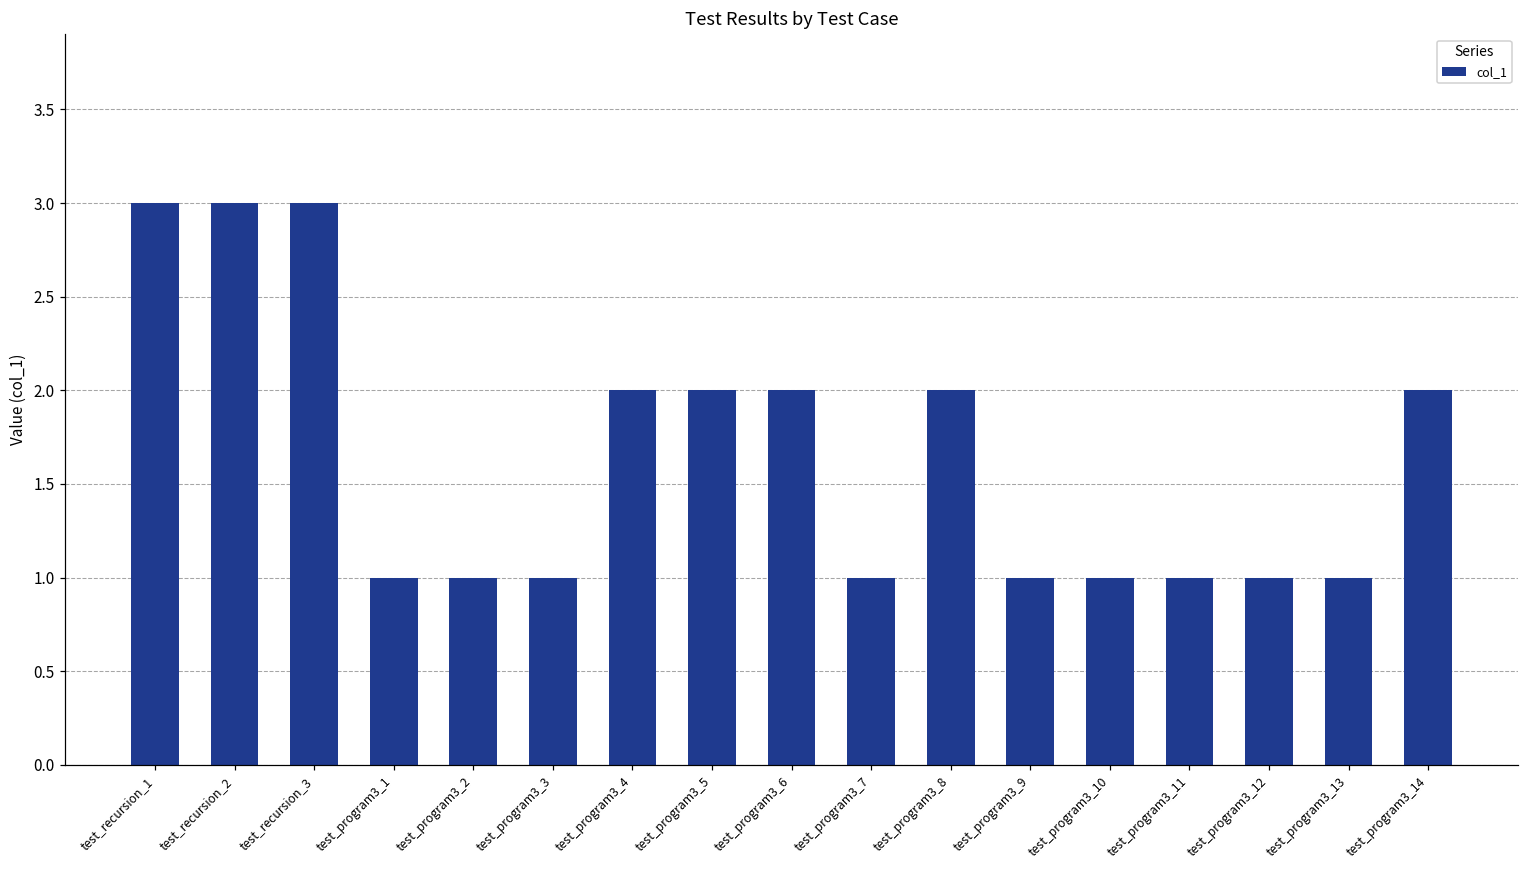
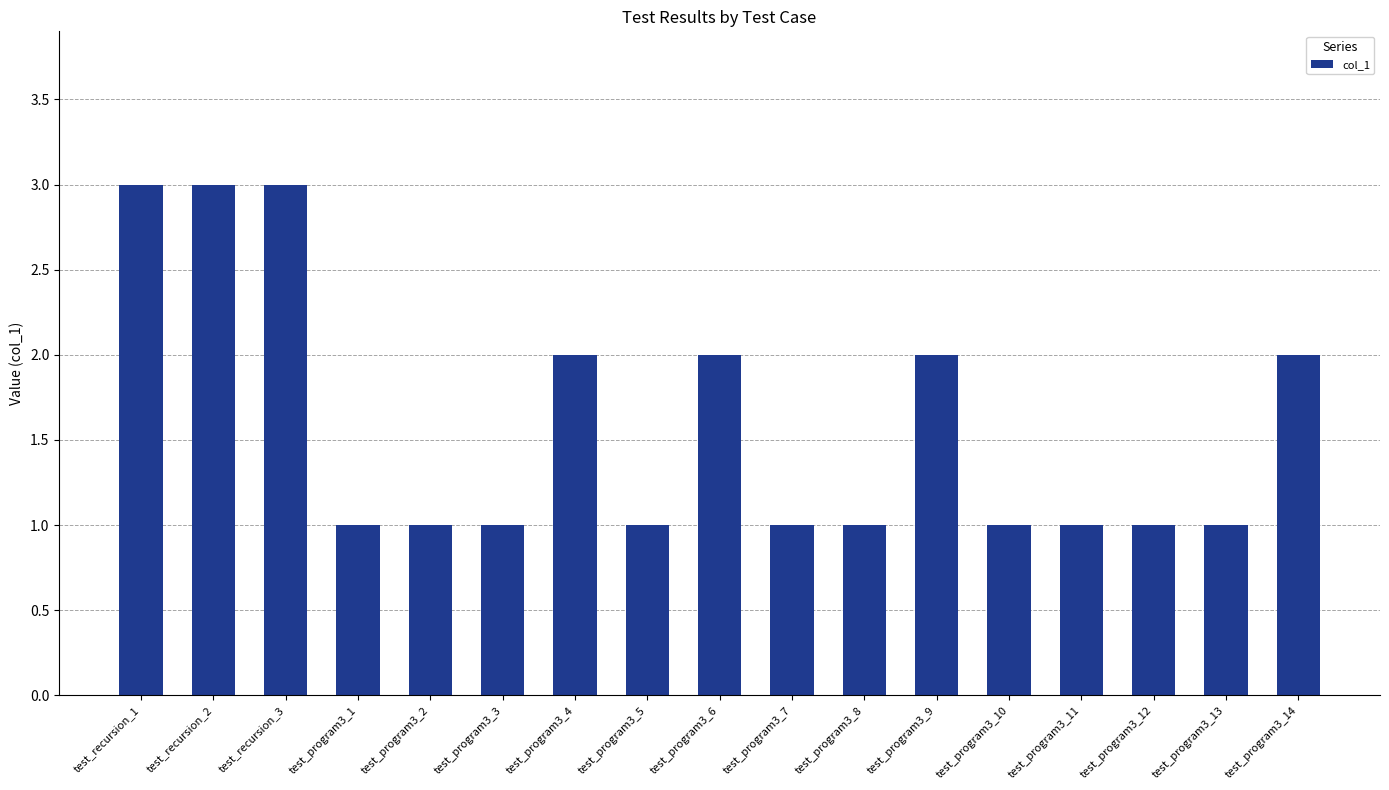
  {
    "test_recursion_1": 3,
    "test_recursion_2": 3,
    "test_recursion_3": 3,
    "test_program3_1": 1,
    "test_program3_2": 1,
    "test_program3_3": 1,
    "test_program3_4": 2,
-   "test_program3_5": 2,
+   "test_program3_5": 1,
    "test_program3_6": 2,
    "test_program3_7": 1,
-   "test_program3_8": 2,
-   "test_program3_9": 1,
+   "test_program3_8": 1,
+   "test_program3_9": 2,
    "test_program3_10": 1,
    "test_program3_11": 1,
    "test_program3_12": 1,
    "test_program3_13": 1,
    "test_program3_14": 2
  }
